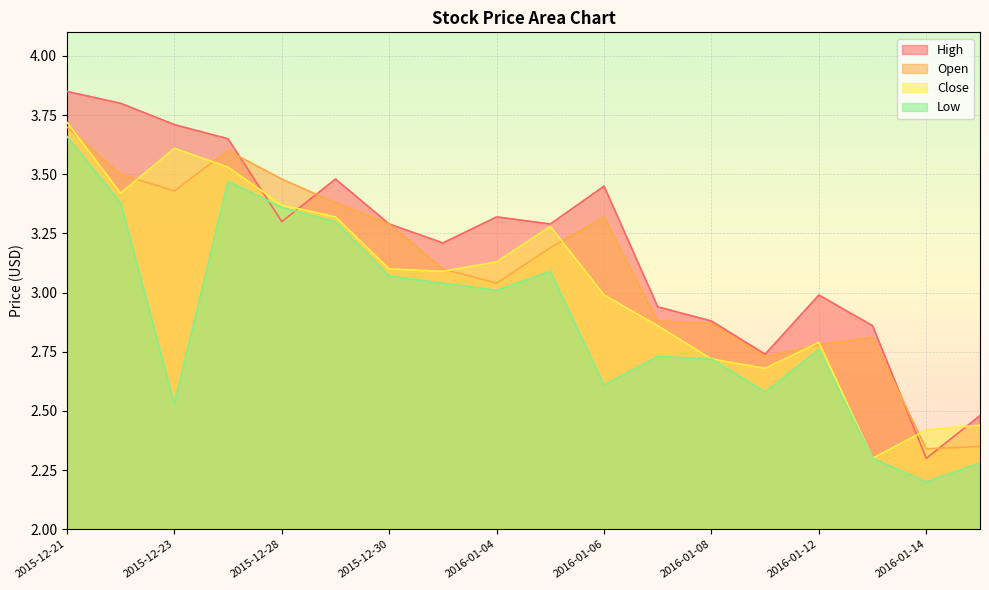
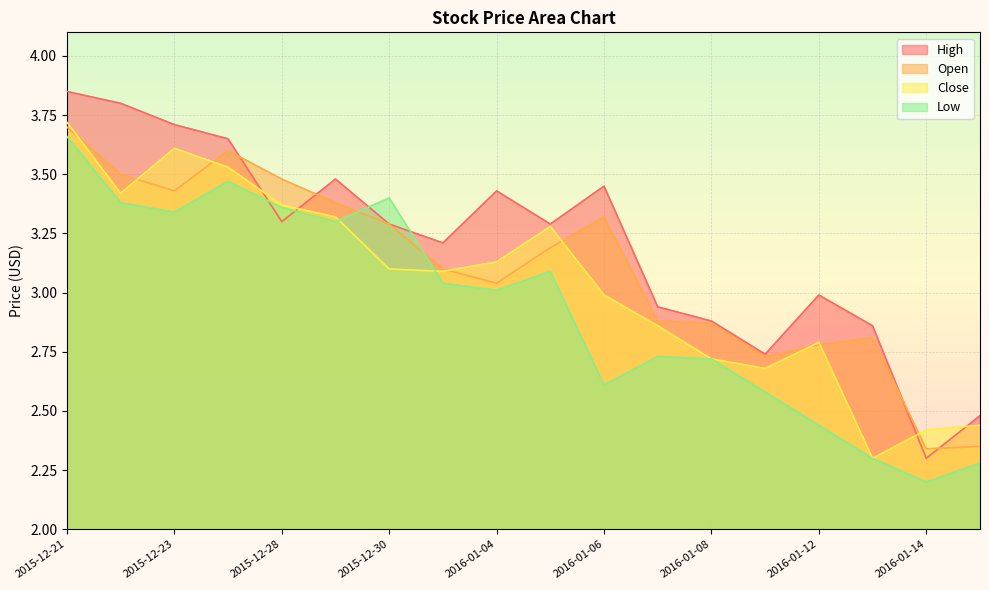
  {
    "High": {
      "2015-12-21": 3.85,
      "2015-12-23": 3.71,
      "2015-12-28": 3.30,
-     "2016-01-04": 3.32,
+     "2016-01-04": 3.43,
      "2016-01-06": 3.45,
      "2016-01-12": 2.99,
      "2016-01-14": 2.30
    },
    "Low": {
      "2015-12-21": 3.66,
-     "2015-12-23": 2.53,
-     "2015-12-30": 3.07,
+     "2015-12-23": 3.34,
+     "2015-12-30": 3.40,
      "2016-01-04": 3.01,
      "2016-01-06": 2.61,
-     "2016-01-12": 2.76,
+     "2016-01-12": 2.44,
      "2016-01-14": 2.20
    }
  }
